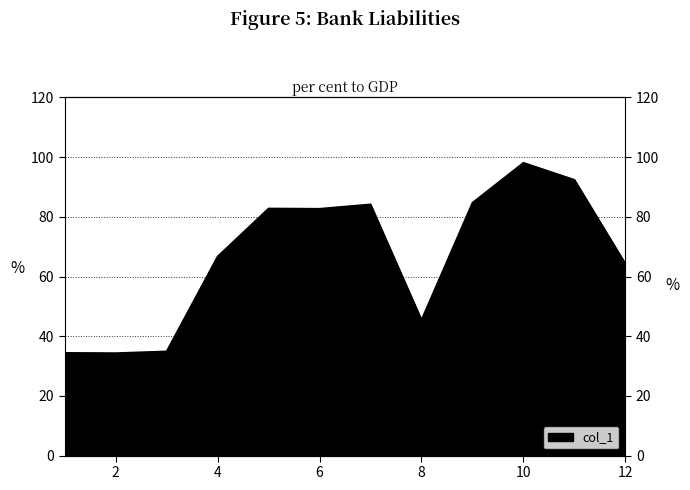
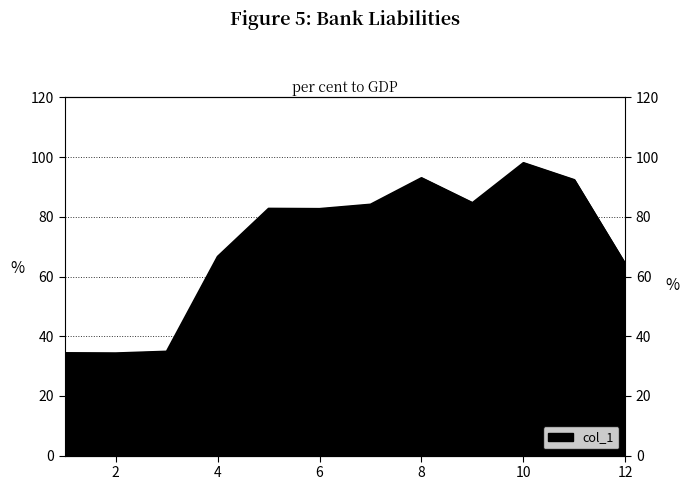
  {
    "2": 34,
    "4": 67,
    "6": 83,
-   "8": 45,
+   "8": 93,
    "10": 98,
    "12": 64
  }
